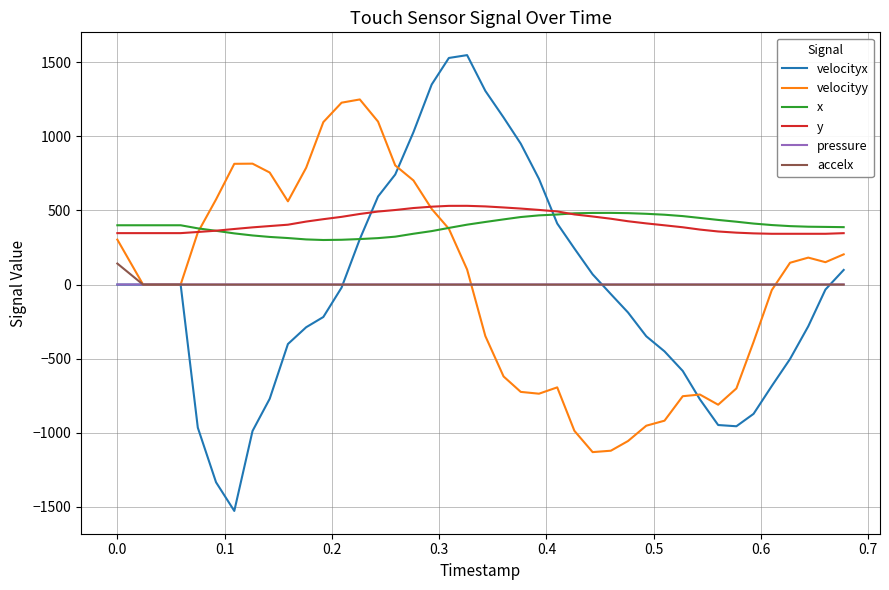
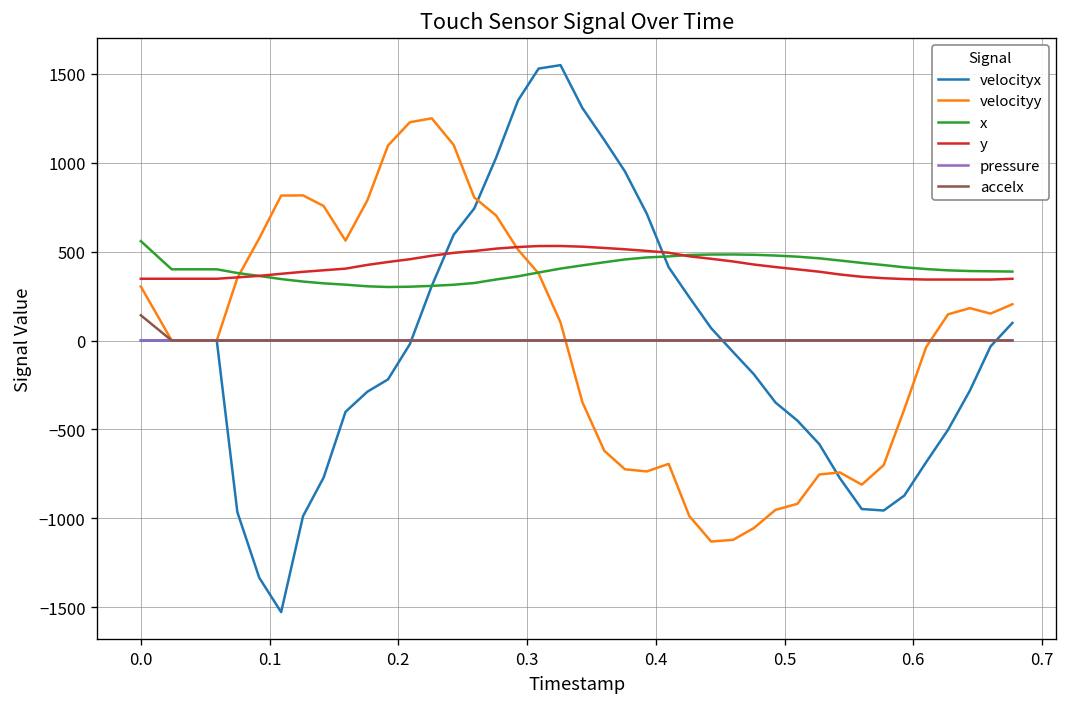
  {
    "velocityy": {
      "0.0": 300
    },
    "x": {
-     "0.0": 400
+     "0.0": 560
    },
    "y": {
      "0.0": 350
    },
    "accelx": {
      "0.0": 140
    }
  }
